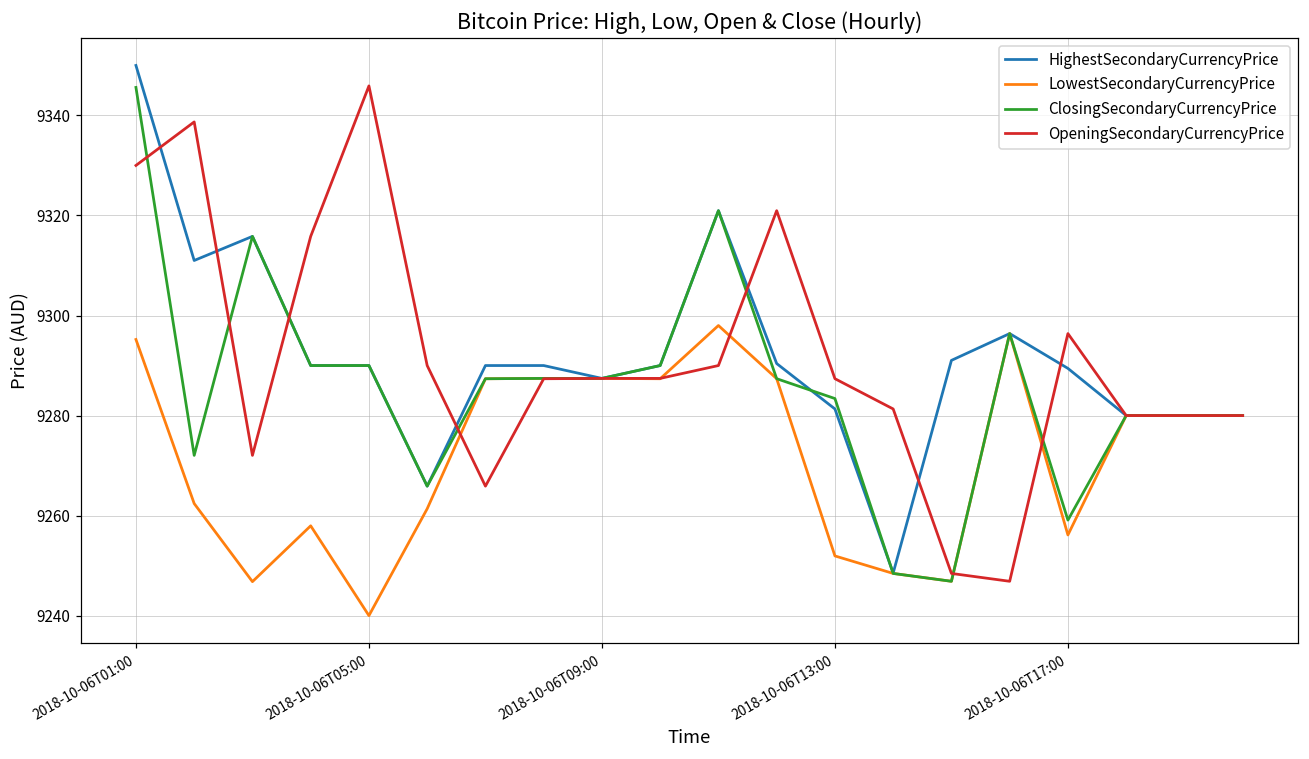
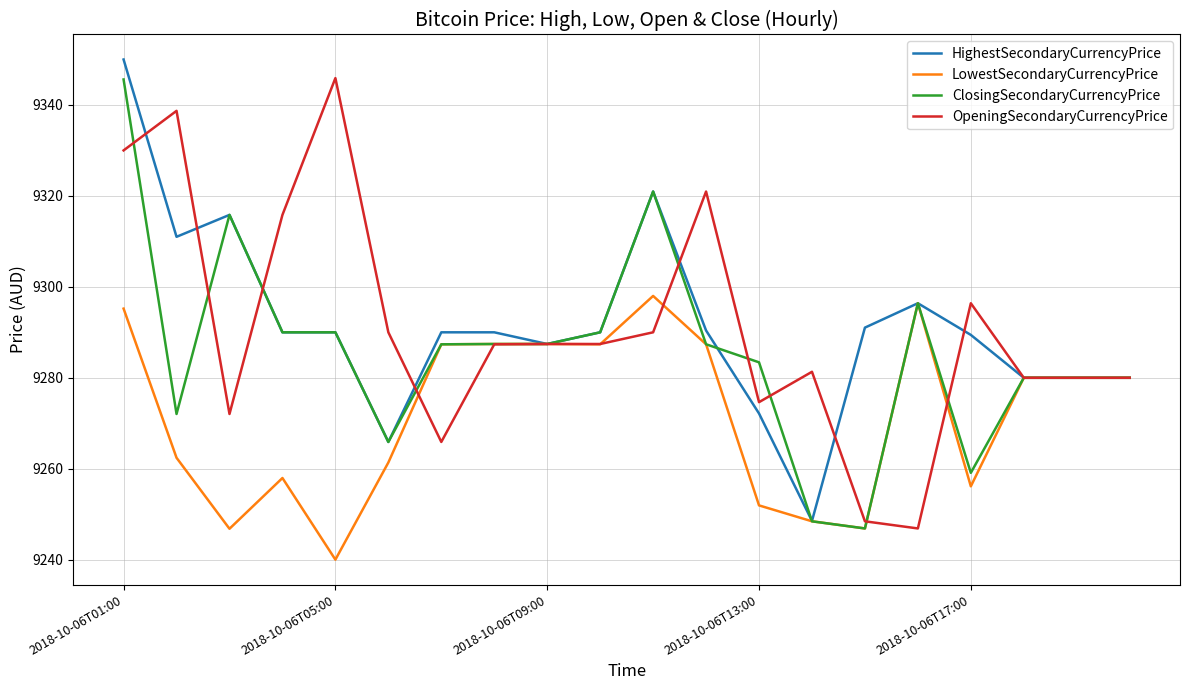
  {
    "HighestSecondaryCurrencyPrice": {
      "2018-10-06T01:00": 9350,
-     "2018-10-06T13:00": 9281,
+     "2018-10-06T13:00": 9272,
      "2018-10-06T17:00": 9289
    },
    "LowestSecondaryCurrencyPrice": {
      "2018-10-06T01:00": 9295,
      "2018-10-06T05:00": 9240,
      "2018-10-06T13:00": 9252,
      "2018-10-06T17:00": 9256
    },
    "ClosingSecondaryCurrencyPrice": {
      "2018-10-06T01:00": 9346,
      "2018-10-06T13:00": 9283,
      "2018-10-06T17:00": 9259
    },
    "OpeningSecondaryCurrencyPrice": {
      "2018-10-06T01:00": 9330,
      "2018-10-06T05:00": 9346,
-     "2018-10-06T13:00": 9287,
+     "2018-10-06T13:00": 9275,
      "2018-10-06T17:00": 9296
    }
  }
